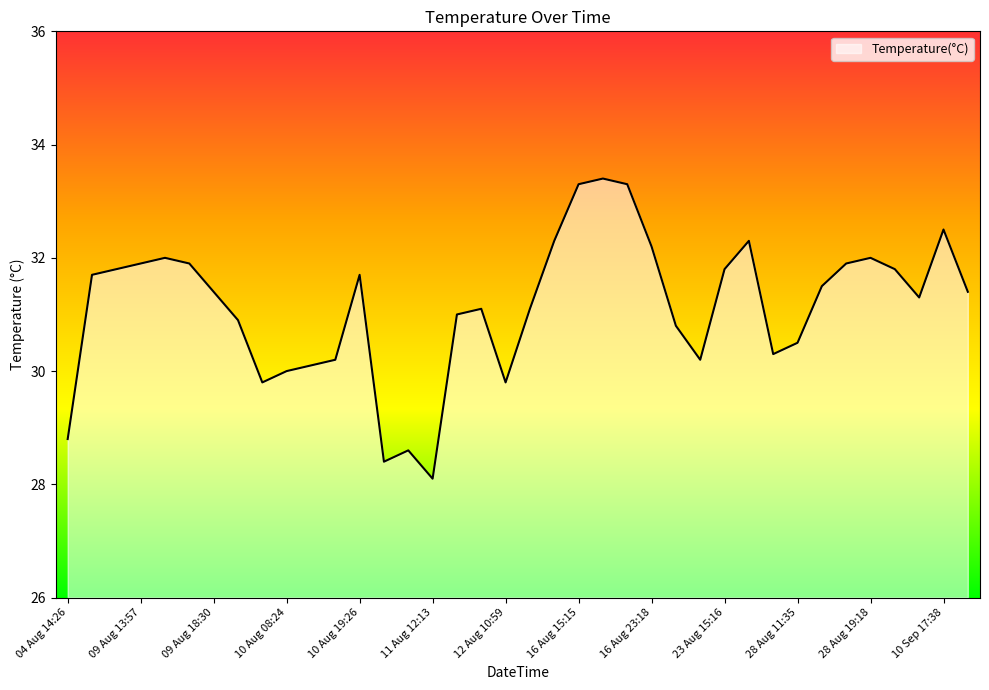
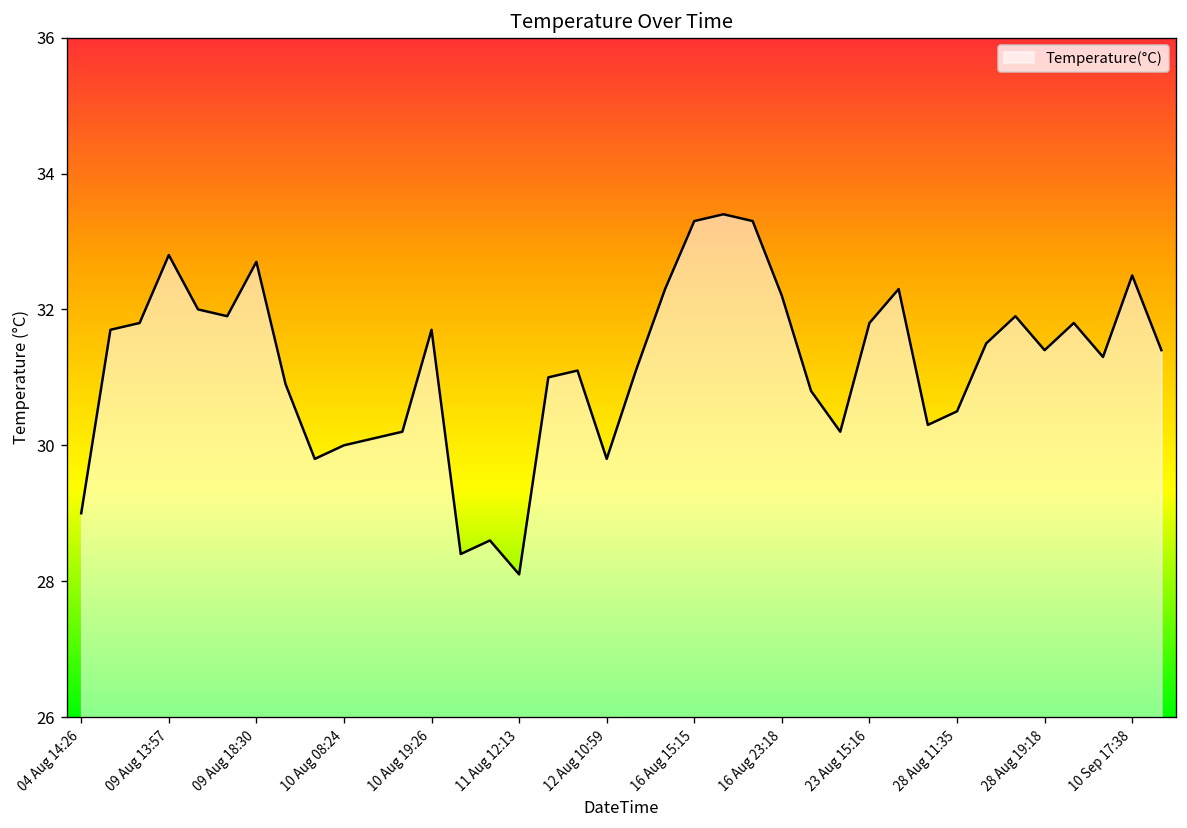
  {
-   "04 Aug 14:26": 28.8,
-   "09 Aug 13:57": 31.9,
-   "09 Aug 18:30": 31.4,
+   "04 Aug 14:26": 29.0,
+   "09 Aug 13:57": 32.8,
+   "09 Aug 18:30": 32.7,
    "10 Aug 08:24": 30.0,
    "10 Aug 19:26": 31.7,
    "11 Aug 12:13": 28.1,
    "12 Aug 10:59": 29.8,
    "16 Aug 15:15": 33.3,
    "16 Aug 23:18": 32.2,
    "23 Aug 15:16": 31.8,
    "28 Aug 11:35": 30.5,
-   "28 Aug 19:18": 32.0,
+   "28 Aug 19:18": 31.4,
    "10 Sep 17:38": 32.5
  }
